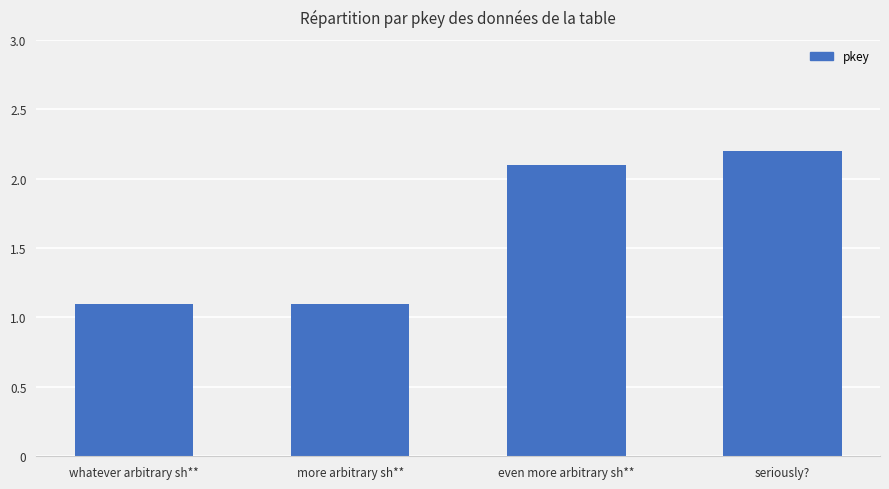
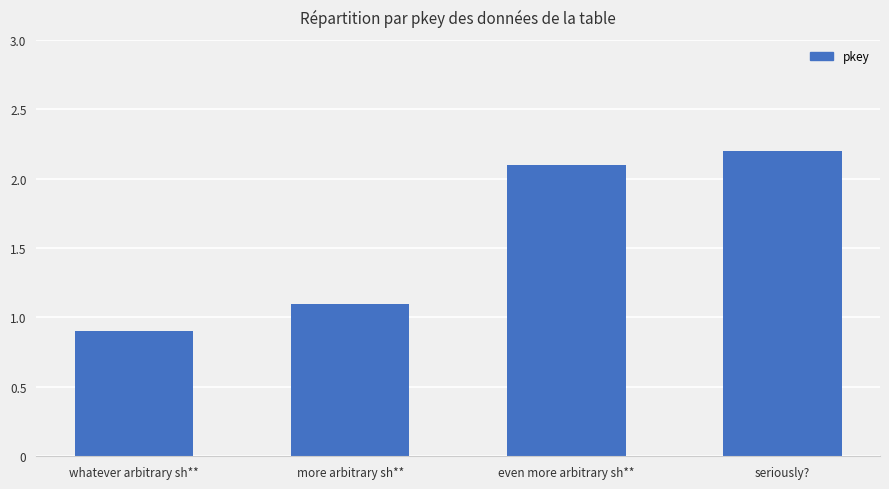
  {
-   "whatever arbitrary sh**": 1.1,
+   "whatever arbitrary sh**": 0.9,
    "more arbitrary sh**": 1.1,
    "even more arbitrary sh**": 2.1,
    "seriously?": 2.2
  }
